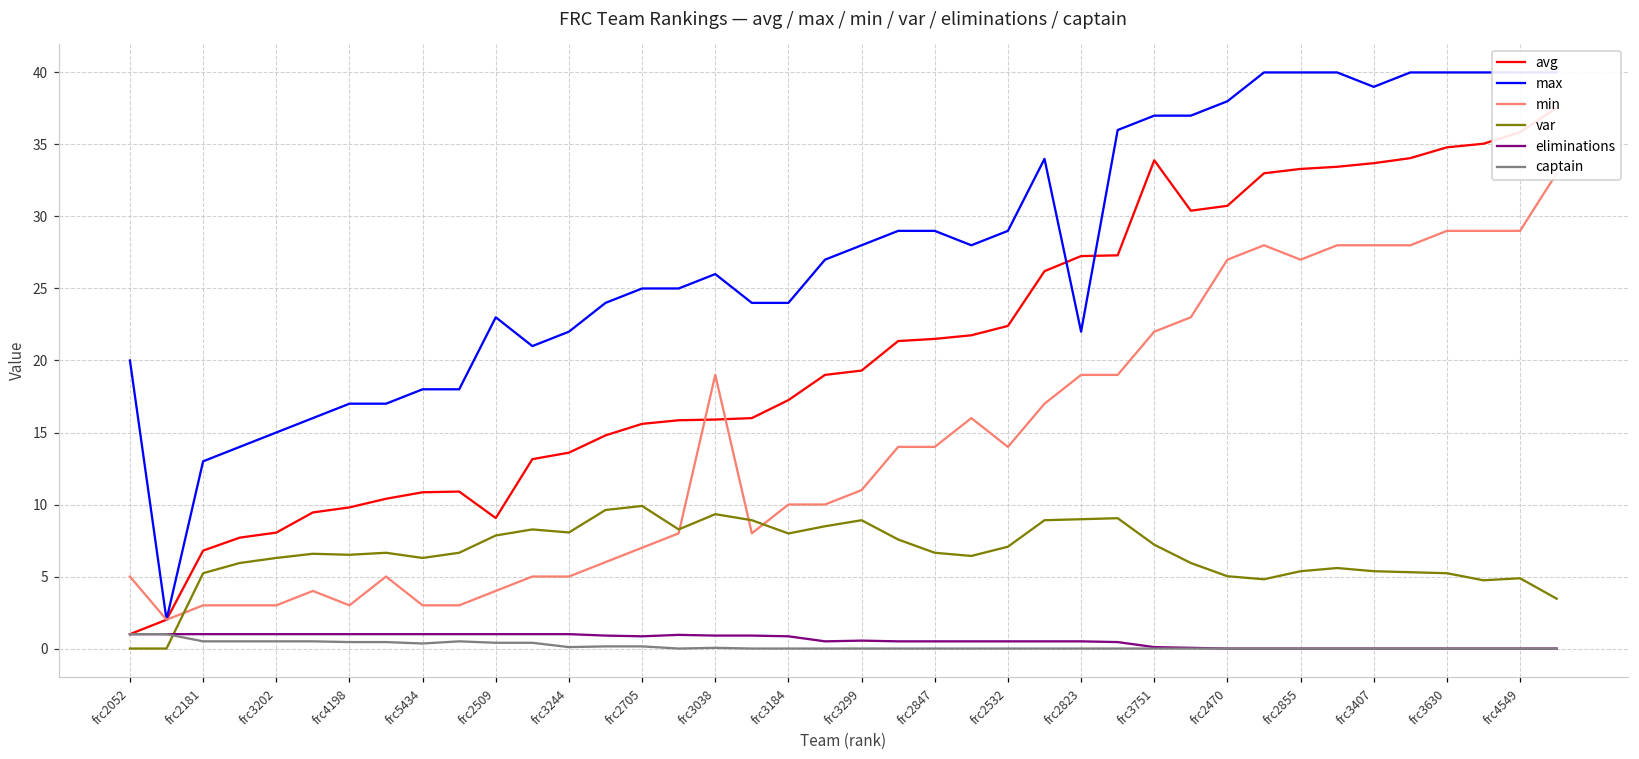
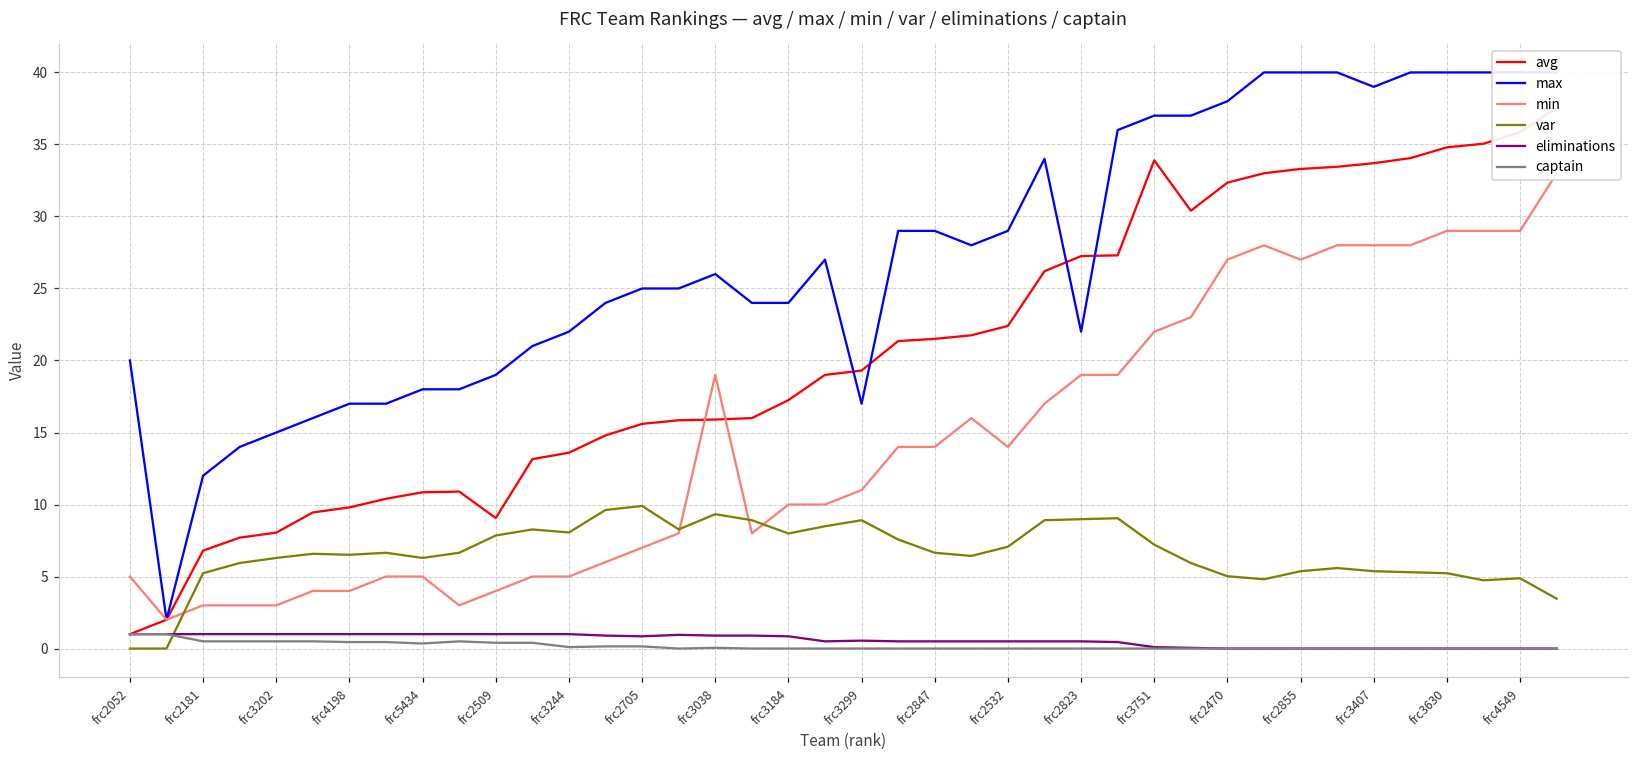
  {
    "avg": {
      "frc2181": 6.8,
      "frc3202": 8.1,
      "frc4198": 9.8,
      "frc5434": 10.9,
      "frc2509": 9.1,
      "frc3244": 13.6,
      "frc2705": 15.6,
      "frc3038": 15.9,
      "frc3184": 17.3,
      "frc3299": 19.3,
      "frc2847": 21.5,
      "frc2532": 22.4,
      "frc2823": 27.3,
      "frc3751": 33.9,
-     "frc2470": 30.7,
+     "frc2470": 32.4,
      "frc2855": 33.3,
      "frc3407": 33.7,
      "frc3630": 34.8
    },
    "max": {
      "frc2052": 20,
-     "frc2181": 13,
+     "frc2181": 12,
      "frc3202": 15,
      "frc4198": 17,
      "frc5434": 18,
-     "frc2509": 23,
+     "frc2509": 19,
      "frc3244": 22,
      "frc2705": 25,
      "frc3038": 26,
      "frc3184": 24,
-     "frc3299": 28,
+     "frc3299": 17,
      "frc2847": 29,
      "frc2532": 29,
      "frc2823": 22,
      "frc3751": 37,
      "frc2470": 38,
      "frc2855": 40,
      "frc3407": 39,
      "frc3630": 40
    },
    "min": {
      "frc2052": 5,
      "frc2181": 3,
      "frc3202": 3,
-     "frc4198": 3,
-     "frc5434": 3,
+     "frc4198": 4,
+     "frc5434": 5,
      "frc2509": 4,
      "frc3244": 5,
      "frc2705": 7,
      "frc3038": 19,
      "frc3184": 10,
      "frc3299": 11,
      "frc2847": 14,
      "frc2532": 14,
      "frc2823": 19,
      "frc3751": 22,
      "frc2470": 27,
      "frc2855": 27,
      "frc3407": 28,
      "frc3630": 29,
      "frc4549": 29
    },
    "var": {
      "frc2052": 0.0,
      "frc2181": 5.2,
      "frc3202": 6.3,
      "frc4198": 6.5,
      "frc5434": 6.3,
      "frc2509": 7.9,
      "frc3244": 8.1,
      "frc2705": 9.9,
      "frc3038": 9.3,
      "frc3184": 8.0,
      "frc3299": 8.9,
      "frc2847": 6.7,
      "frc2532": 7.1,
      "frc2823": 9.0,
      "frc3751": 7.2,
      "frc2470": 5.0,
      "frc2855": 5.4,
      "frc3407": 5.4,
      "frc3630": 5.2,
      "frc4549": 4.9
    },
    "eliminations": {
      "frc2181": 1.0,
      "frc3202": 1.0,
      "frc4198": 1.0,
      "frc5434": 1.0,
      "frc2509": 1.0,
      "frc3244": 1.0,
      "frc2705": 0.9,
      "frc3038": 0.9,
      "frc3184": 0.9,
      "frc3299": 0.6,
      "frc2847": 0.5,
      "frc2532": 0.5,
      "frc2823": 0.5
    },
    "captain": {
      "frc2181": 0.5,
      "frc3202": 0.5,
      "frc4198": 0.5,
      "frc5434": 0.4,
      "frc2509": 0.4,
      "frc3244": 0.1,
      "frc2705": 0.2,
      "frc3038": 0.1,
      "frc3184": 0.0,
      "frc3299": 0.0,
      "frc2847": 0.0,
      "frc2532": 0.0,
      "frc2823": 0.0
    }
  }
